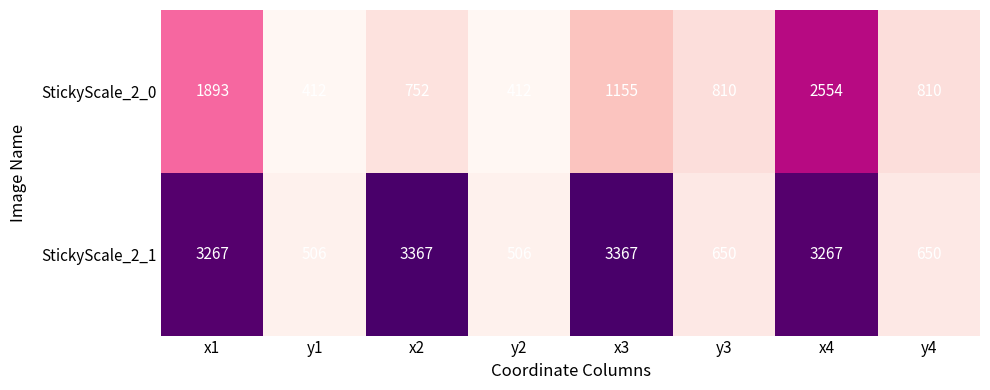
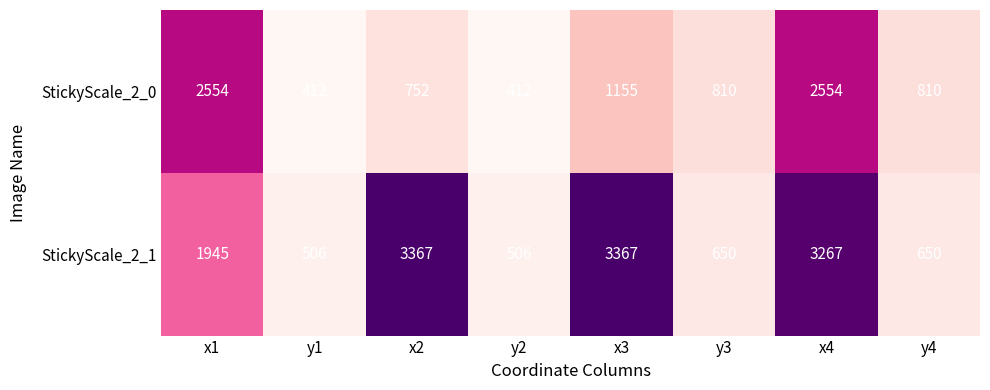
  {
    "StickyScale_2_0": {
-     "x1": 1893,
+     "x1": 2554,
      "x3": 1155,
      "x4": 2554
    },
    "StickyScale_2_1": {
-     "x1": 3267,
+     "x1": 1945,
      "x2": 3367,
      "x3": 3367,
      "x4": 3267
    }
  }
